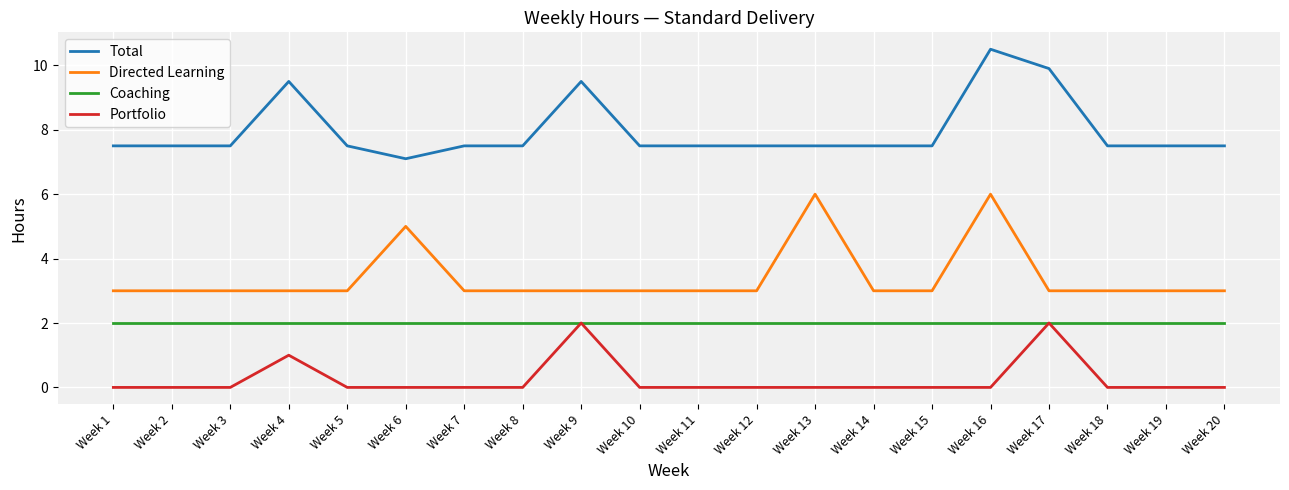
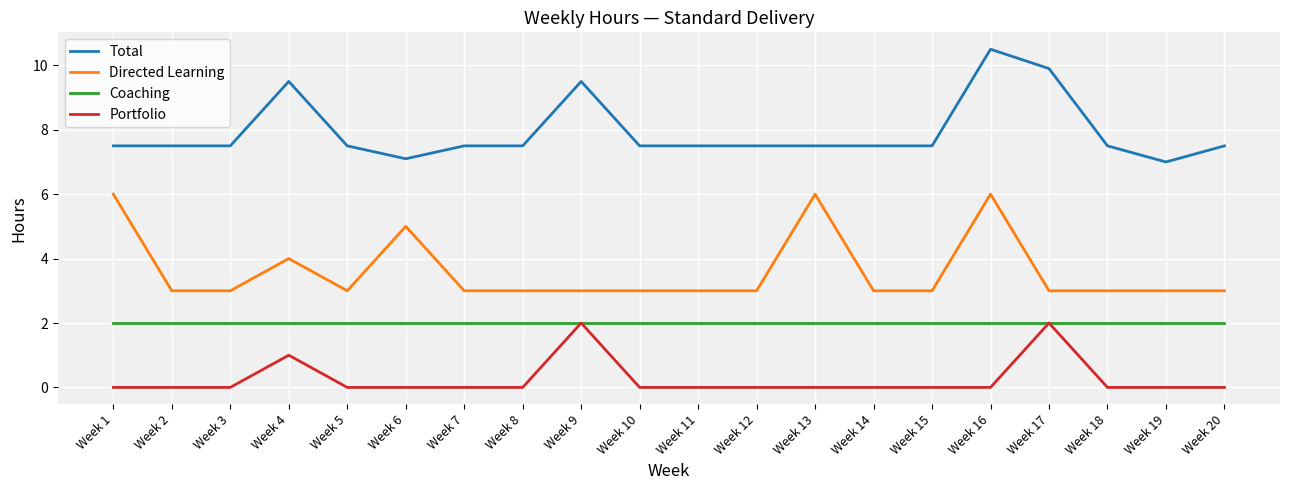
  {
    "Total": {
      "Week 1": 7.5,
      "Week 2": 7.5,
      "Week 3": 7.5,
      "Week 4": 9.5,
      "Week 5": 7.5,
      "Week 6": 7.1,
      "Week 7": 7.5,
      "Week 8": 7.5,
      "Week 9": 9.5,
      "Week 10": 7.5,
      "Week 11": 7.5,
      "Week 12": 7.5,
      "Week 13": 7.5,
      "Week 14": 7.5,
      "Week 15": 7.5,
      "Week 16": 10.5,
      "Week 17": 9.9,
      "Week 18": 7.5,
-     "Week 19": 7.5,
+     "Week 19": 7.0,
      "Week 20": 7.5
    },
    "Directed Learning": {
-     "Week 1": 3,
+     "Week 1": 6,
      "Week 2": 3,
      "Week 3": 3,
-     "Week 4": 3,
+     "Week 4": 4,
      "Week 5": 3,
      "Week 6": 5,
      "Week 7": 3,
      "Week 8": 3,
      "Week 9": 3,
      "Week 10": 3,
      "Week 11": 3,
      "Week 12": 3,
      "Week 13": 6,
      "Week 14": 3,
      "Week 15": 3,
      "Week 16": 6,
      "Week 17": 3,
      "Week 18": 3,
      "Week 19": 3,
      "Week 20": 3
    },
    "Coaching": {
      "Week 1": 2.0,
      "Week 2": 2.0,
      "Week 3": 2.0,
      "Week 4": 2.0,
      "Week 5": 2.0,
      "Week 6": 2.0,
      "Week 7": 2.0,
      "Week 8": 2.0,
      "Week 10": 2.0,
      "Week 11": 2.0,
      "Week 12": 2.0,
      "Week 13": 2.0,
      "Week 14": 2.0,
      "Week 15": 2.0,
      "Week 16": 2.0,
      "Week 18": 2.0,
      "Week 19": 2.0,
      "Week 20": 2.0
    },
    "Portfolio": {
      "Week 1": 0.0,
      "Week 2": 0.0,
      "Week 3": 0.0,
      "Week 4": 1.0,
      "Week 5": 0.0,
      "Week 6": 0.0,
      "Week 7": 0.0,
      "Week 8": 0.0,
      "Week 10": 0.0,
      "Week 11": 0.0,
      "Week 12": 0.0,
      "Week 13": 0.0,
      "Week 14": 0.0,
      "Week 15": 0.0,
      "Week 16": 0.0,
      "Week 18": 0.0,
      "Week 19": 0.0,
      "Week 20": 0.0
    }
  }
